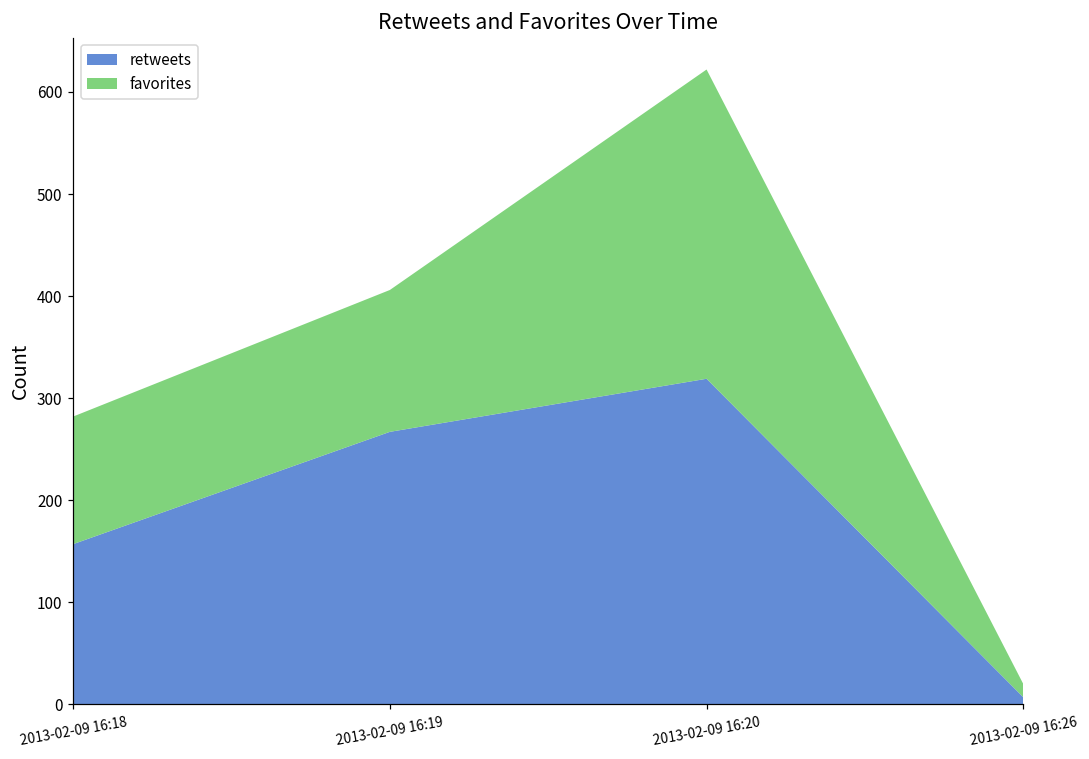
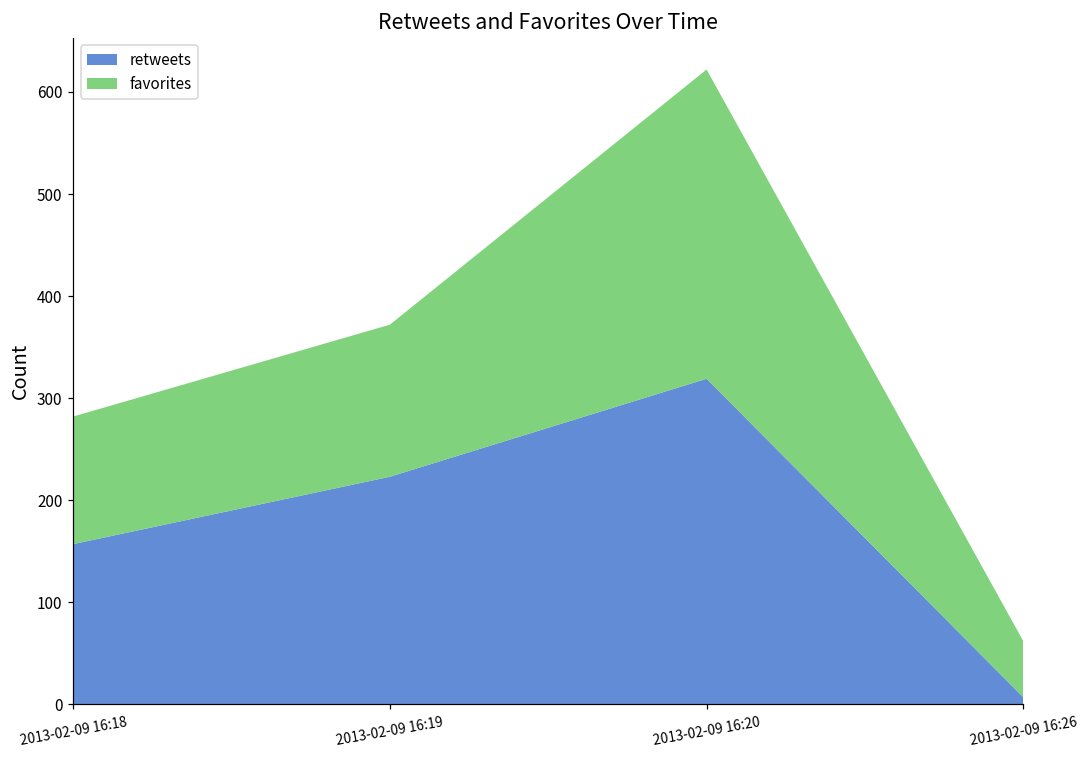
  {
    "retweets": {
      "2013-02-09 16:18": 160,
-     "2013-02-09 16:19": 270,
+     "2013-02-09 16:19": 220,
      "2013-02-09 16:20": 320,
      "2013-02-09 16:26": 10
    },
    "favorites": {
      "2013-02-09 16:18": 130,
-     "2013-02-09 16:19": 140,
+     "2013-02-09 16:19": 150,
      "2013-02-09 16:20": 300,
-     "2013-02-09 16:26": 10
+     "2013-02-09 16:26": 60
    }
  }
